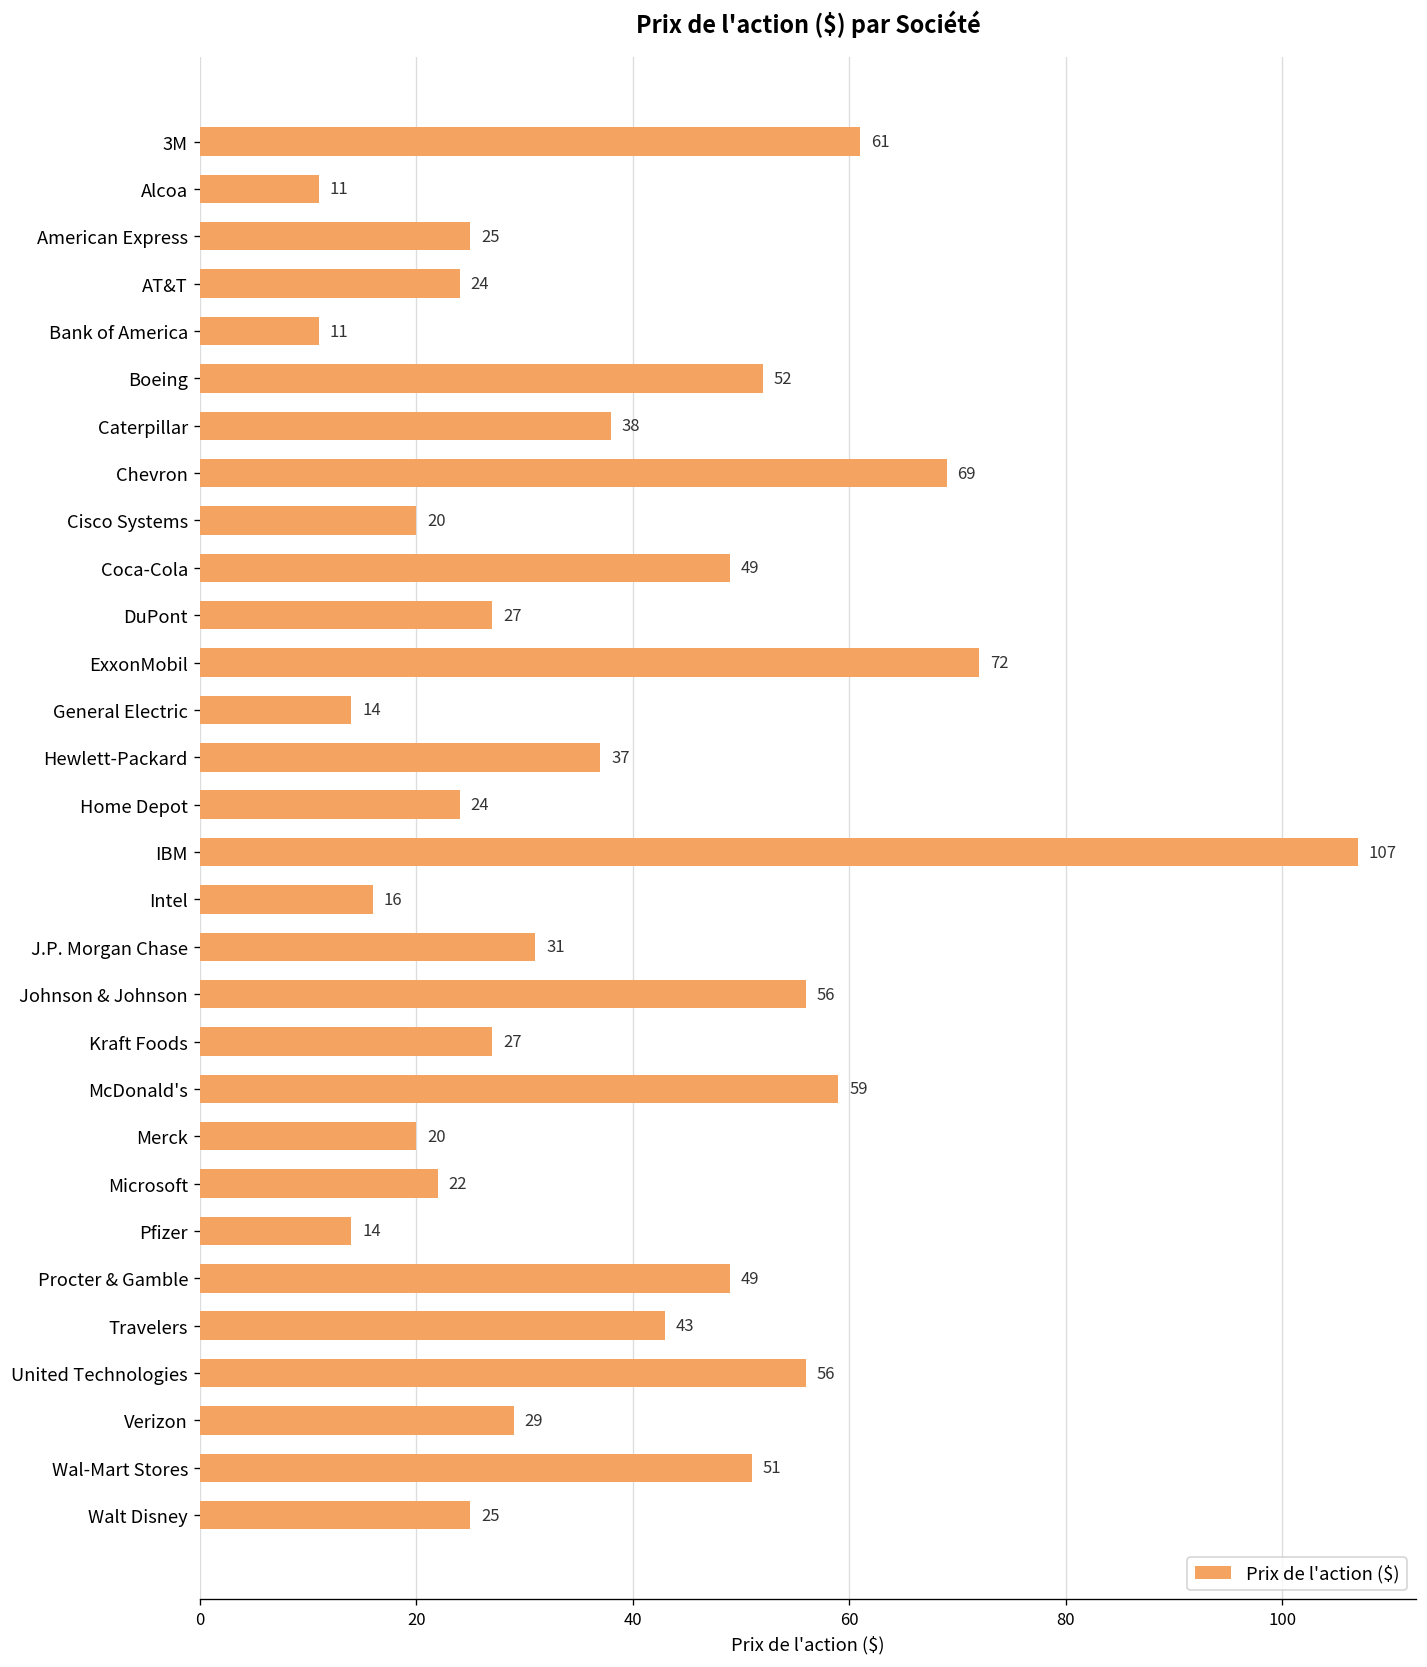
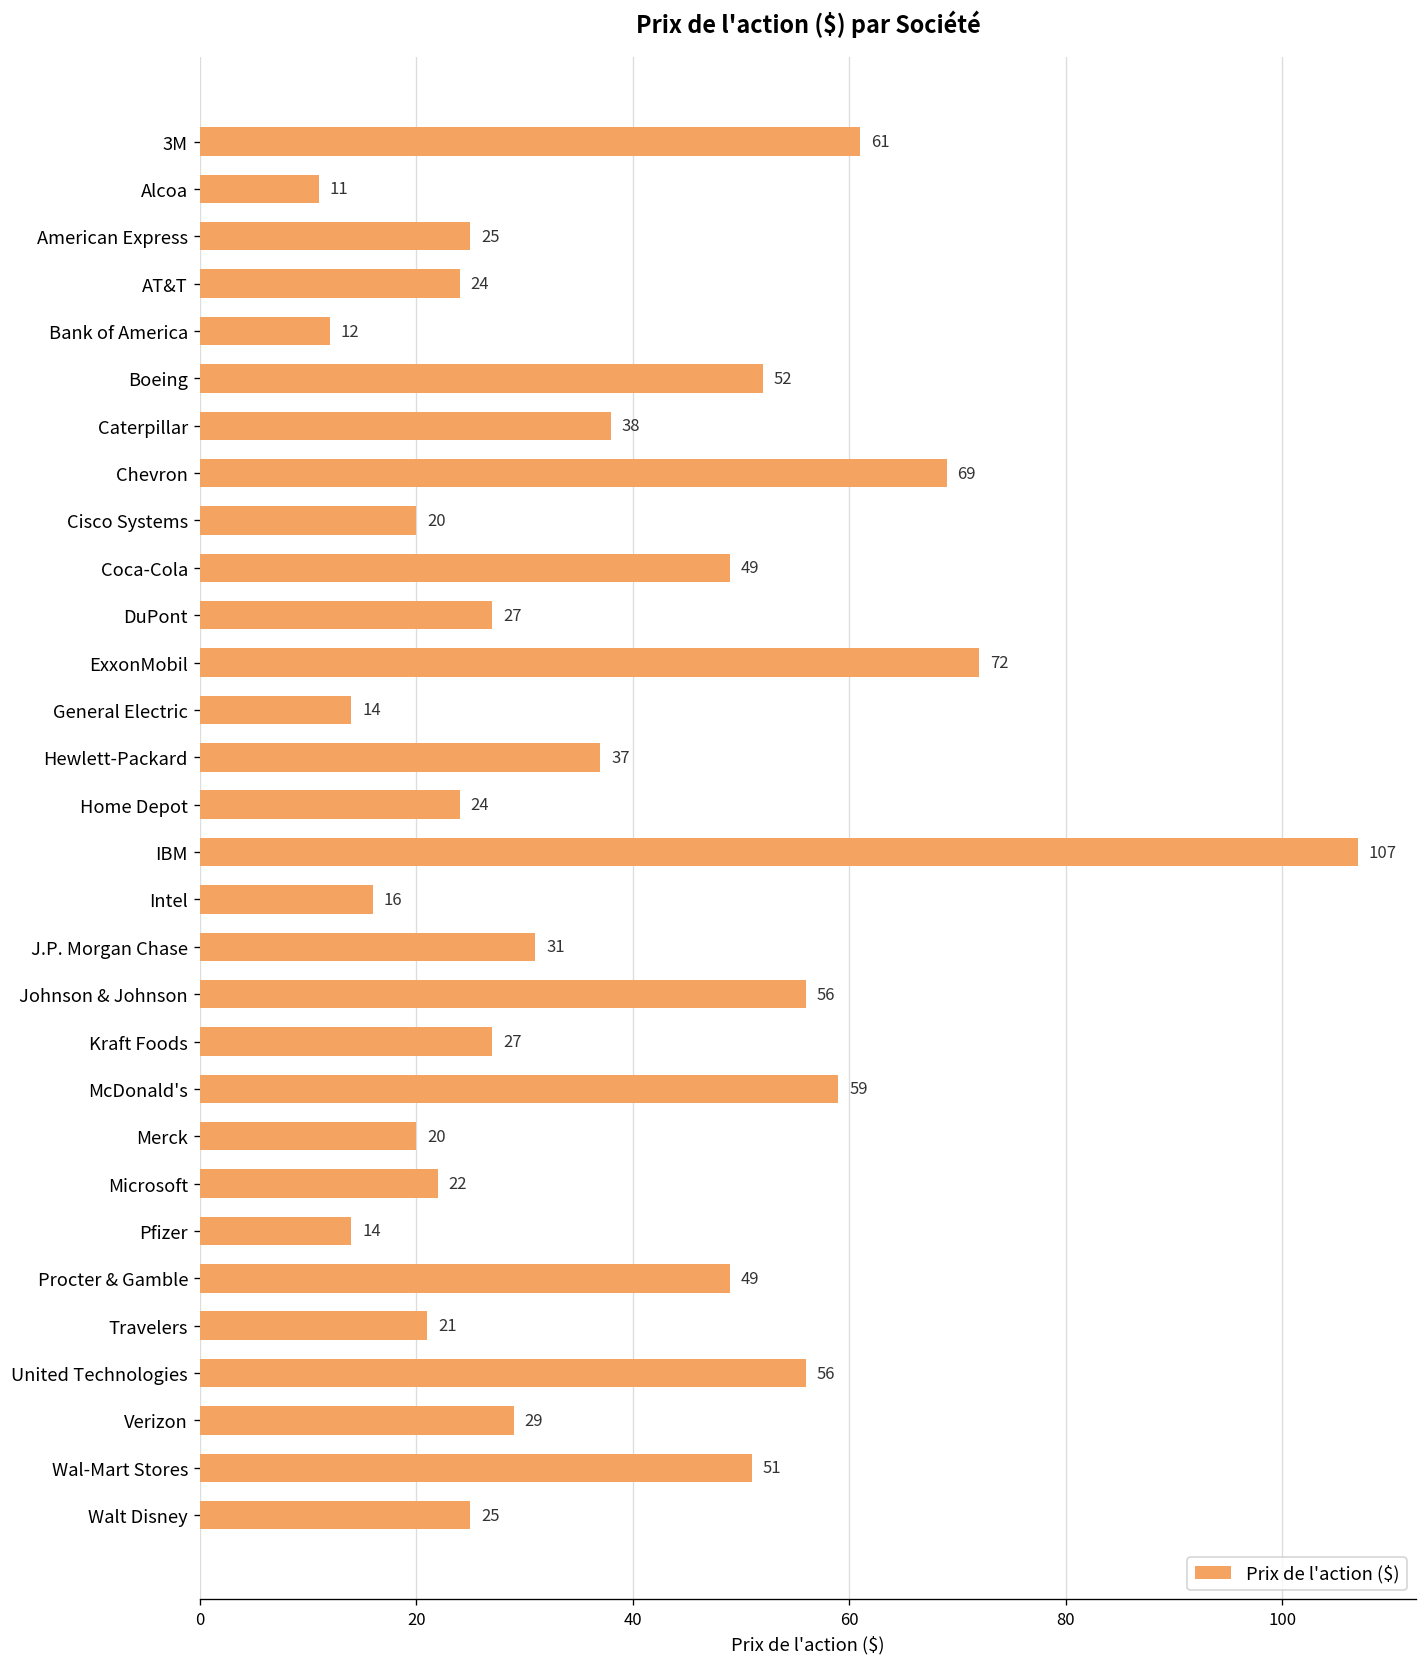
  {
    "3M": 61,
    "Alcoa": 11,
    "American Express": 25,
    "AT&T": 24,
-   "Bank of America": 11,
+   "Bank of America": 12,
    "Boeing": 52,
    "Caterpillar": 38,
    "Chevron": 69,
    "Cisco Systems": 20,
    "Coca-Cola": 49,
    "DuPont": 27,
    "ExxonMobil": 72,
    "General Electric": 14,
    "Hewlett-Packard": 37,
    "Home Depot": 24,
    "IBM": 107,
    "Intel": 16,
    "J.P. Morgan Chase": 31,
    "Johnson & Johnson": 56,
    "Kraft Foods": 27,
    "McDonald's": 59,
    "Merck": 20,
    "Microsoft": 22,
    "Pfizer": 14,
    "Procter & Gamble": 49,
-   "Travelers": 43,
+   "Travelers": 21,
    "United Technologies": 56,
    "Verizon": 29,
    "Wal-Mart Stores": 51,
    "Walt Disney": 25
  }
